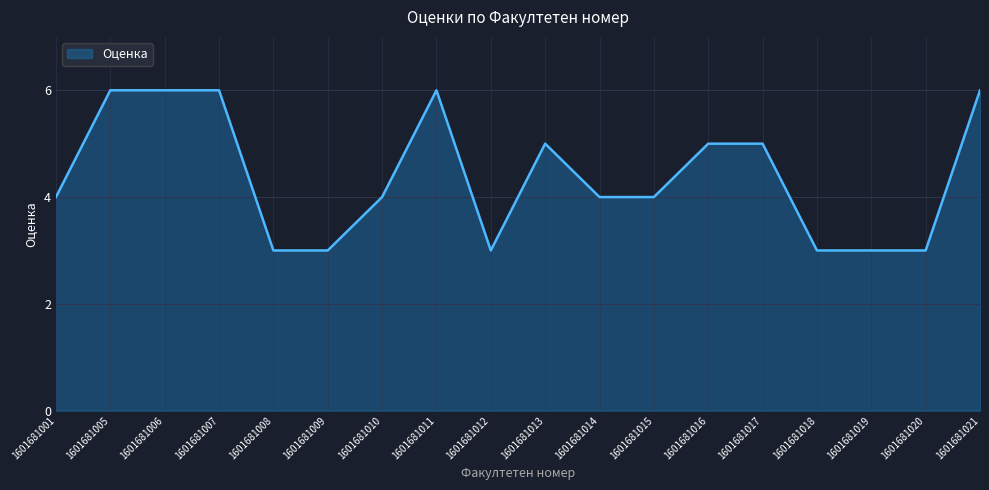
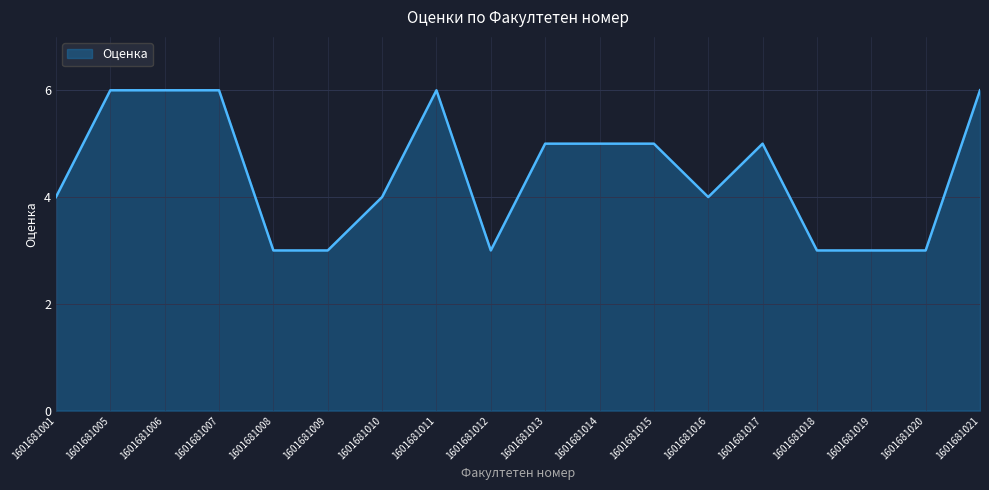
  {
    "1601681001": 4,
    "1601681005": 6,
    "1601681006": 6,
    "1601681007": 6,
    "1601681008": 3,
    "1601681009": 3,
    "1601681010": 4,
    "1601681011": 6,
    "1601681012": 3,
    "1601681013": 5,
-   "1601681014": 4,
-   "1601681015": 4,
-   "1601681016": 5,
+   "1601681014": 5,
+   "1601681015": 5,
+   "1601681016": 4,
    "1601681017": 5,
    "1601681018": 3,
    "1601681019": 3,
    "1601681020": 3,
    "1601681021": 6
  }
